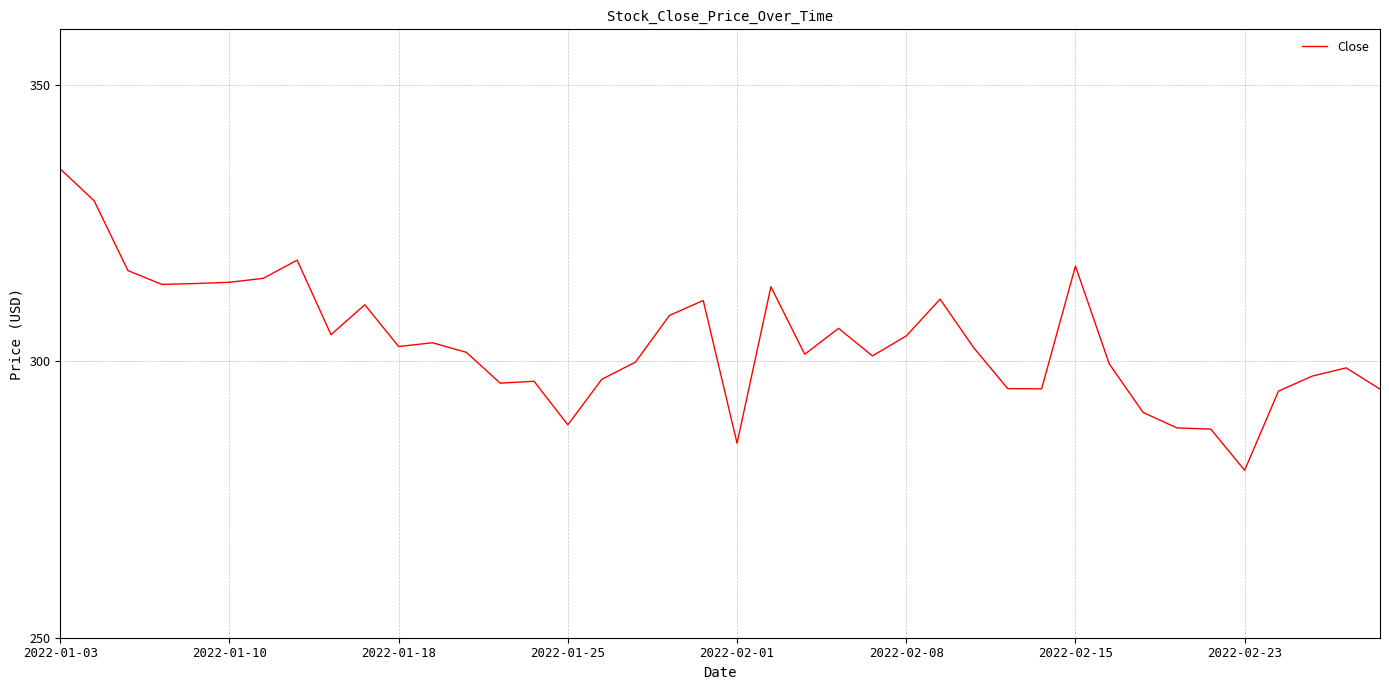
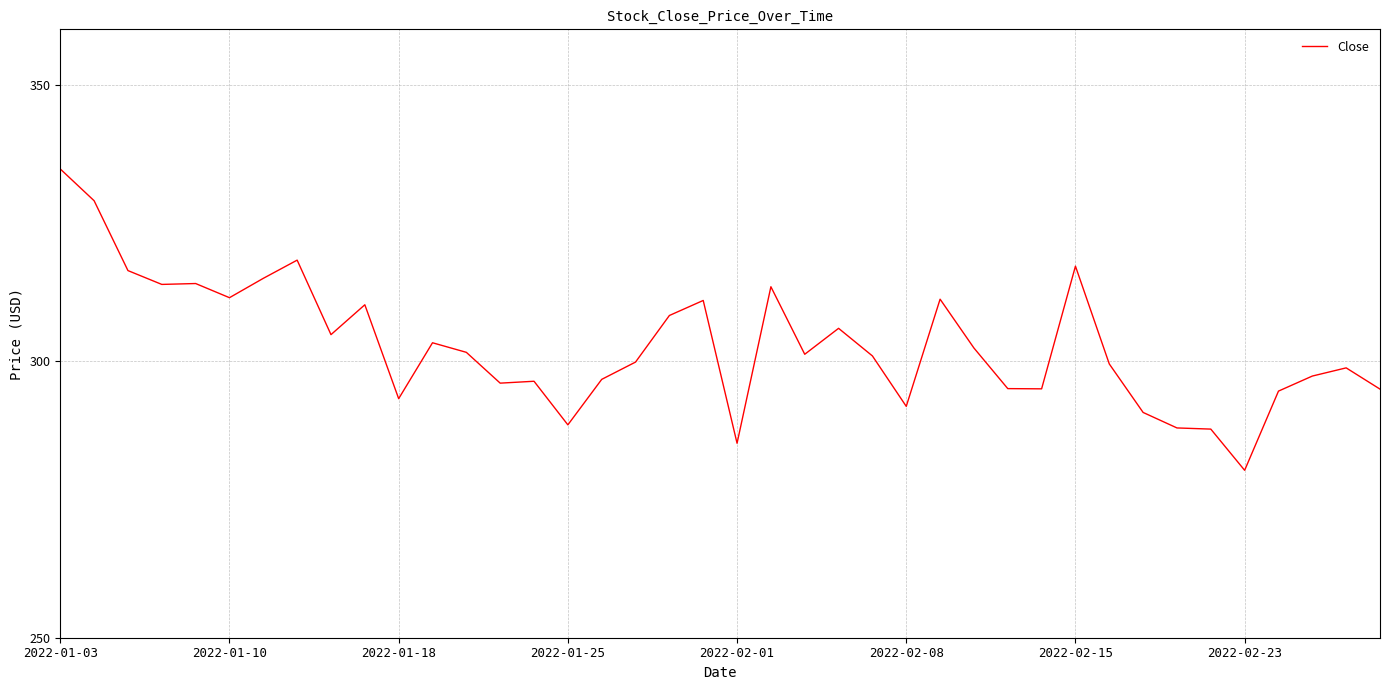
  {
    "2022-01-03": 335,
-   "2022-01-10": 314,
-   "2022-01-18": 303,
+   "2022-01-10": 311,
+   "2022-01-18": 293,
    "2022-01-25": 288,
    "2022-02-01": 285,
-   "2022-02-08": 305,
+   "2022-02-08": 292,
    "2022-02-15": 317,
    "2022-02-23": 280
  }
